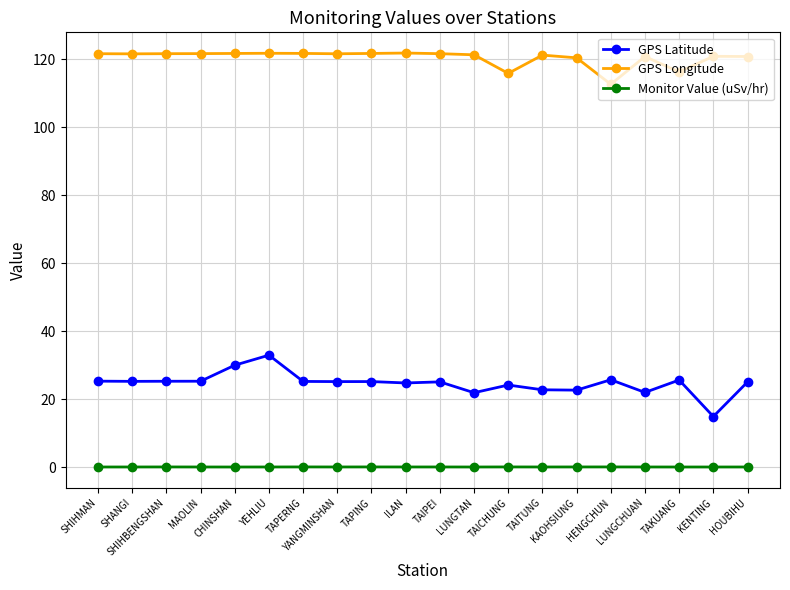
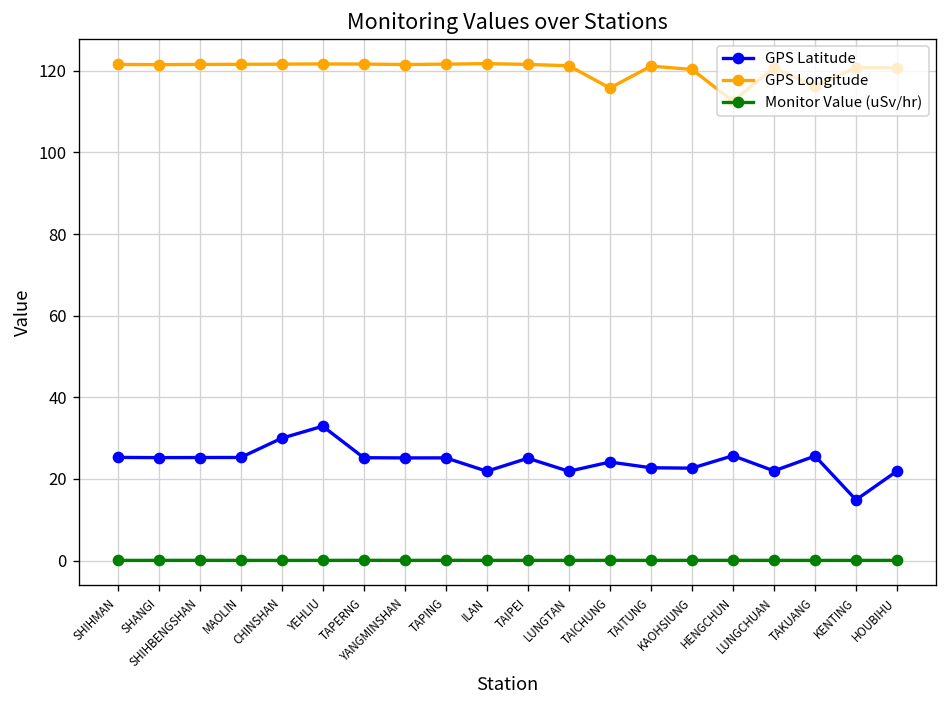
  {
    "GPS Latitude": {
      "SHIHMAN": 25,
      "SHANGI": 25,
      "SHIHBENGSHAN": 25,
      "MAOLIN": 25,
      "CHINSHAN": 30,
      "YEHLIU": 33,
      "TAPERNG": 25,
      "YANGMINSHAN": 25,
      "TAPING": 25,
-     "ILAN": 25,
+     "ILAN": 22,
      "TAIPEI": 25,
      "LUNGTAN": 22,
      "TAICHUNG": 24,
      "TAITUNG": 23,
      "KAOHSIUNG": 23,
      "HENGCHUN": 26,
      "LUNGCHUAN": 22,
      "TAKUANG": 26,
      "KENTING": 15,
-     "HOUBIHU": 25
+     "HOUBIHU": 22
    },
    "GPS Longitude": {
      "SHIHMAN": 122,
      "SHANGI": 122,
      "SHIHBENGSHAN": 122,
      "MAOLIN": 122,
      "CHINSHAN": 122,
      "YEHLIU": 122,
      "TAPERNG": 122,
      "YANGMINSHAN": 122,
      "TAPING": 122,
      "ILAN": 122,
      "TAIPEI": 122,
      "LUNGTAN": 121,
      "TAICHUNG": 116,
      "TAITUNG": 121,
      "KAOHSIUNG": 120
    },
    "Monitor Value (uSv/hr)": {
      "SHIHMAN": 0,
      "SHANGI": 0,
      "SHIHBENGSHAN": 0,
      "MAOLIN": 0,
      "CHINSHAN": 0,
      "YEHLIU": 0,
      "TAPERNG": 0,
      "YANGMINSHAN": 0,
      "TAPING": 0,
      "ILAN": 0,
      "TAIPEI": 0,
      "LUNGTAN": 0,
      "TAICHUNG": 0,
      "TAITUNG": 0,
      "KAOHSIUNG": 0,
      "HENGCHUN": 0,
      "LUNGCHUAN": 0,
      "TAKUANG": 0,
      "KENTING": 0,
      "HOUBIHU": 0
    }
  }
